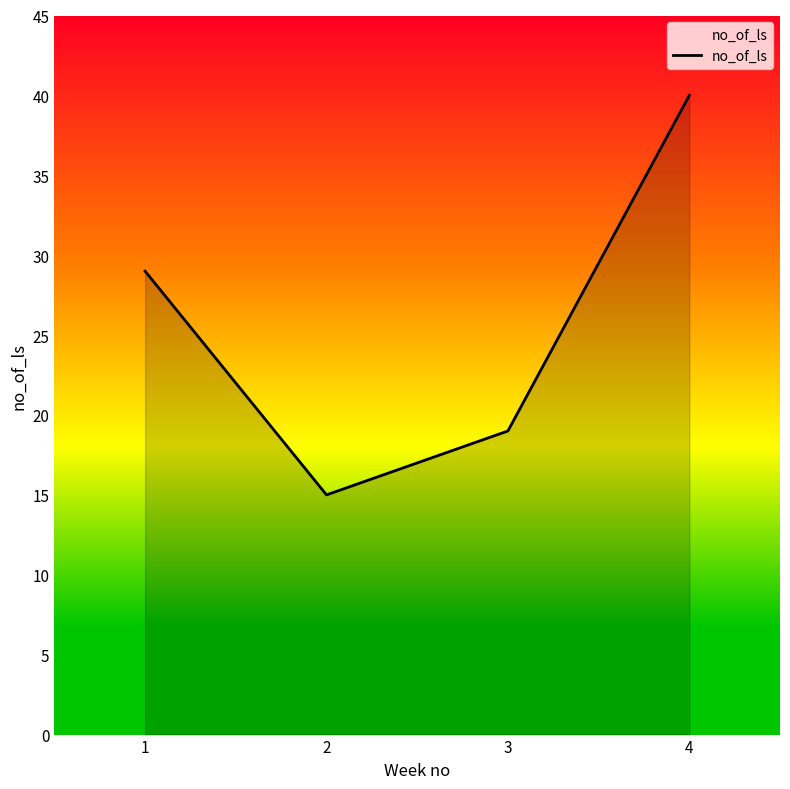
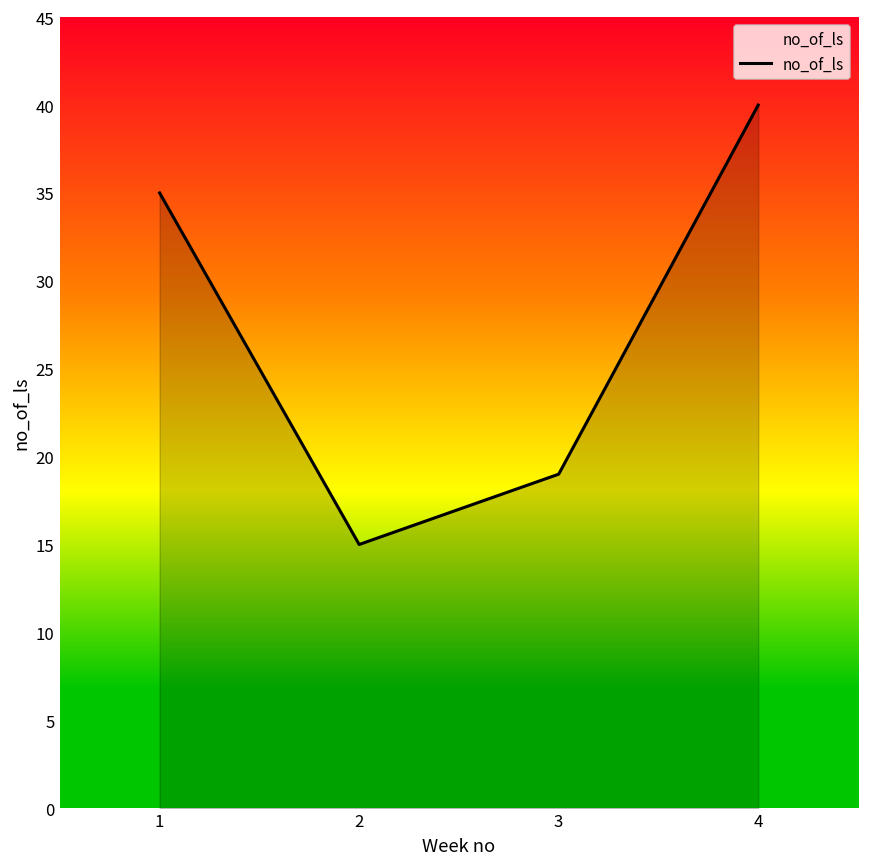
  {
-   "1": 29,
+   "1": 35,
    "2": 15,
    "3": 19,
    "4": 40
  }
